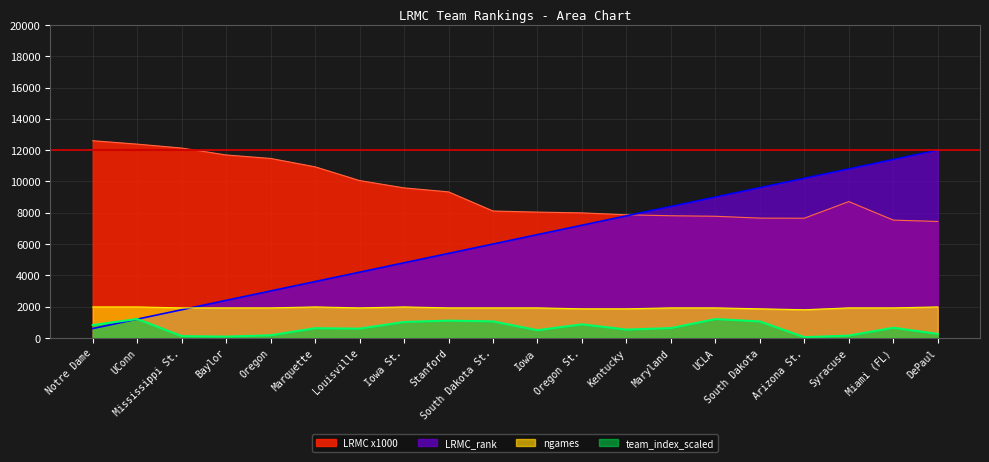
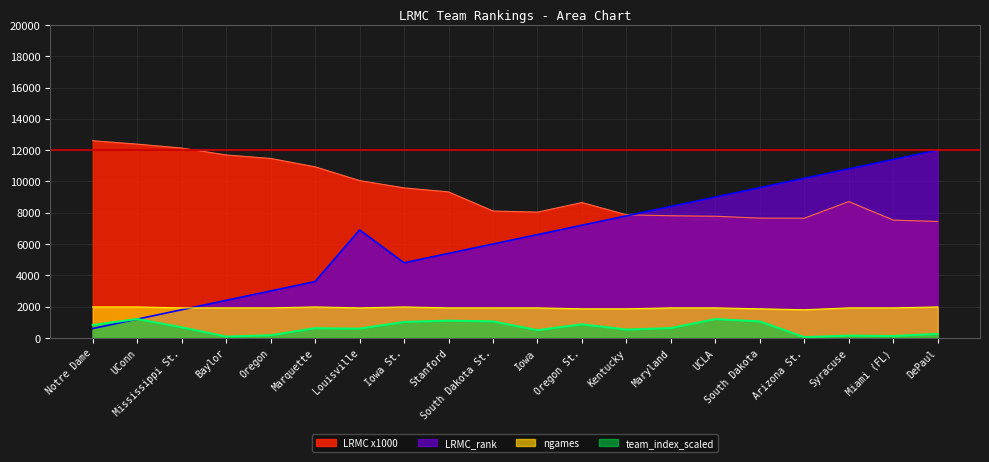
  {
    "LRMC x1000": {
      "Notre Dame": 12600,
      "UConn": 12400,
      "Mississippi St.": 12100,
      "Baylor": 11700,
      "Oregon": 11500,
      "Marquette": 10900,
      "Louisville": 10100,
      "Iowa St.": 9600,
      "Stanford": 9300,
      "South Dakota St.": 8100,
      "Iowa": 8000,
-     "Oregon St.": 8000,
+     "Oregon St.": 8700,
      "Maryland": 7800,
      "UCLA": 7800,
      "South Dakota": 7700,
      "Arizona St.": 7600,
      "Syracuse": 8700,
      "Miami (FL)": 7500,
      "DePaul": 7400
    },
    "LRMC_rank": {
      "Notre Dame": 600,
      "Baylor": 2400,
      "Oregon": 3000,
      "Marquette": 3600,
-     "Louisville": 4200,
+     "Louisville": 6900,
      "Iowa St.": 4800,
      "Stanford": 5400,
      "South Dakota St.": 6000,
      "Iowa": 6600,
      "Oregon St.": 7200,
      "Maryland": 8400,
      "UCLA": 9000,
      "South Dakota": 9600,
      "Arizona St.": 10200,
      "Syracuse": 10800,
      "Miami (FL)": 11400,
      "DePaul": 12000
    },
    "ngames": {
      "Notre Dame": 2000,
      "UConn": 2000,
      "Baylor": 1900,
      "Oregon": 1900,
      "Marquette": 2000,
      "Louisville": 1900,
      "Iowa St.": 2000,
      "Stanford": 1900,
      "South Dakota St.": 1900,
      "Iowa": 1900,
      "Oregon St.": 1900,
      "Kentucky": 1900,
      "Maryland": 1900,
      "UCLA": 1900,
      "South Dakota": 1900,
      "Arizona St.": 1800,
      "Syracuse": 1900,
      "Miami (FL)": 1900,
      "DePaul": 2000
    },
    "team_index_scaled": {
      "Notre Dame": 800,
-     "Mississippi St.": 100,
+     "Mississippi St.": 700,
      "Baylor": 100,
      "Oregon": 200,
      "Marquette": 600,
      "Louisville": 600,
      "Iowa St.": 1000,
      "Stanford": 1100,
      "South Dakota St.": 1100,
      "Iowa": 500,
      "Oregon St.": 900,
      "Kentucky": 500,
      "Maryland": 600,
      "UCLA": 1200,
      "South Dakota": 1100,
      "Arizona St.": 0,
      "Syracuse": 100,
-     "Miami (FL)": 600,
+     "Miami (FL)": 100,
      "DePaul": 300
    }
  }
